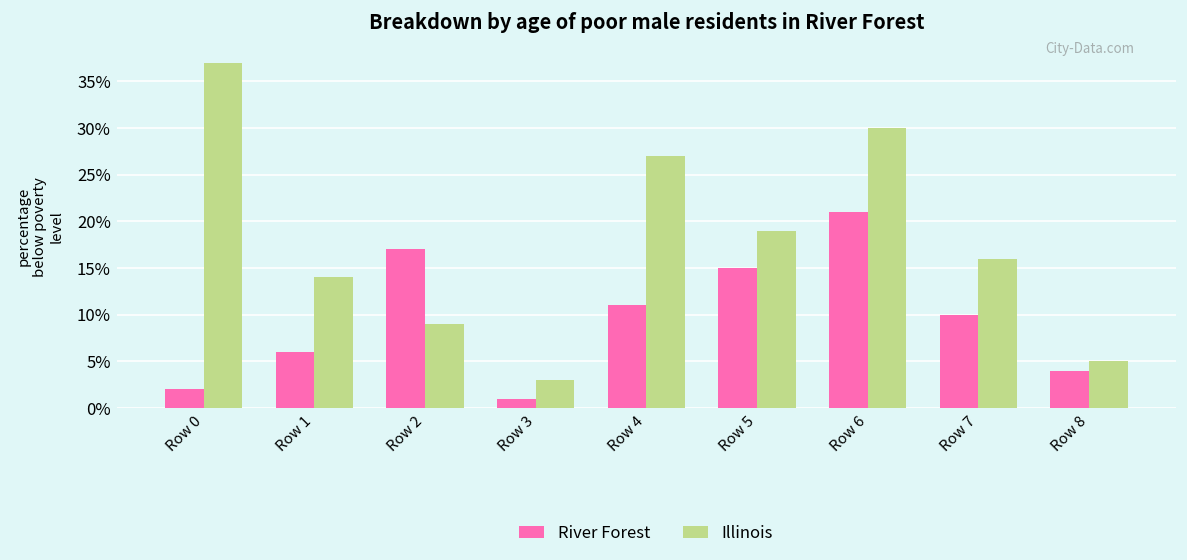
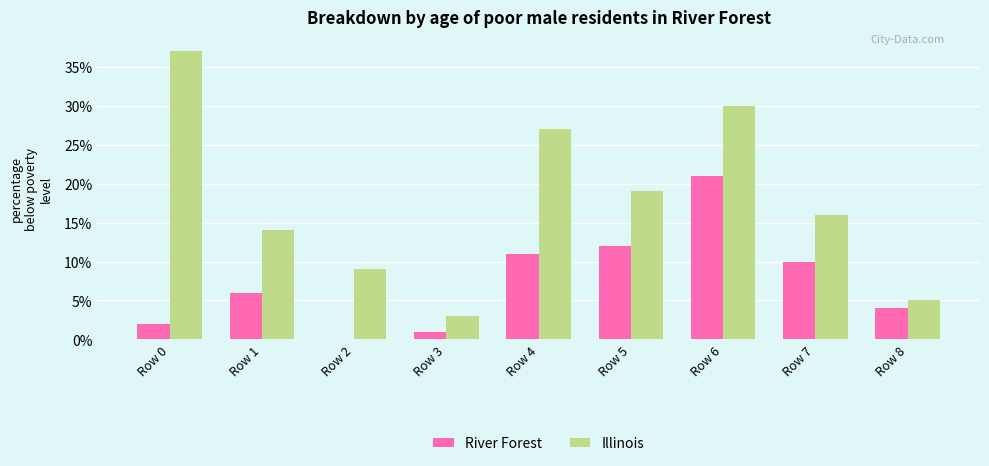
  {
    "River Forest": {
      "Row 0": "2%",
      "Row 1": "6%",
-     "Row 2": "17%",
+     "Row 2": "0%",
      "Row 3": "1%",
      "Row 4": "11%",
-     "Row 5": "15%",
+     "Row 5": "12%",
      "Row 6": "21%",
      "Row 7": "10%",
      "Row 8": "4%"
    },
    "Illinois": {
      "Row 0": "37%",
      "Row 1": "14%",
      "Row 2": "9%",
      "Row 3": "3%",
      "Row 4": "27%",
      "Row 5": "19%",
      "Row 6": "30%",
      "Row 7": "16%",
      "Row 8": "5%"
    }
  }
